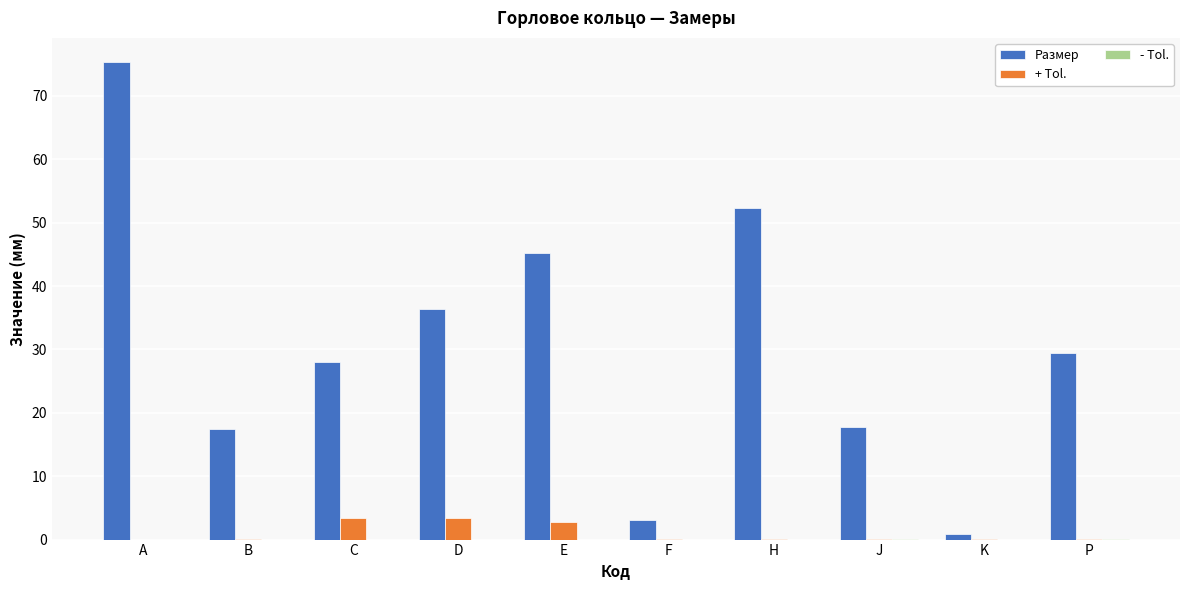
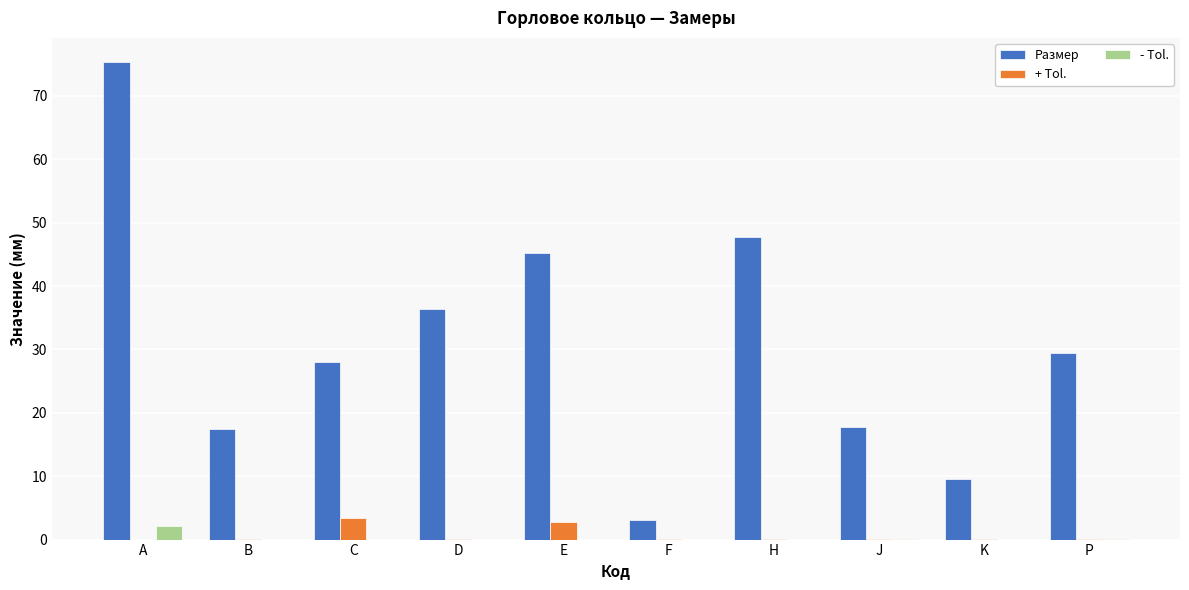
  {
    "Размер": {
      "A": 75,
      "B": 17,
      "C": 28,
      "D": 36,
      "E": 45,
      "F": 3,
-     "H": 52,
+     "H": 48,
      "J": 18,
-     "K": 1,
+     "K": 10,
      "P": 30
    },
    "+ Tol.": {
      "C": 3,
-     "D": 3,
+     "D": 0,
      "E": 3
    },
    "- Tol.": {
-     "A": 0,
+     "A": 2,
      "B": 0,
      "C": 0,
      "D": 0,
      "E": 0,
      "H": 0,
      "K": 0
    }
  }
